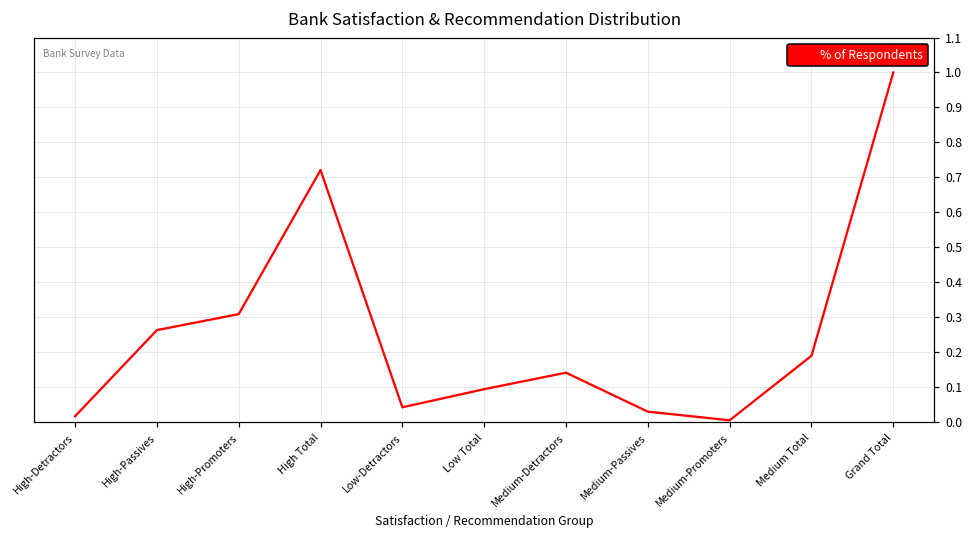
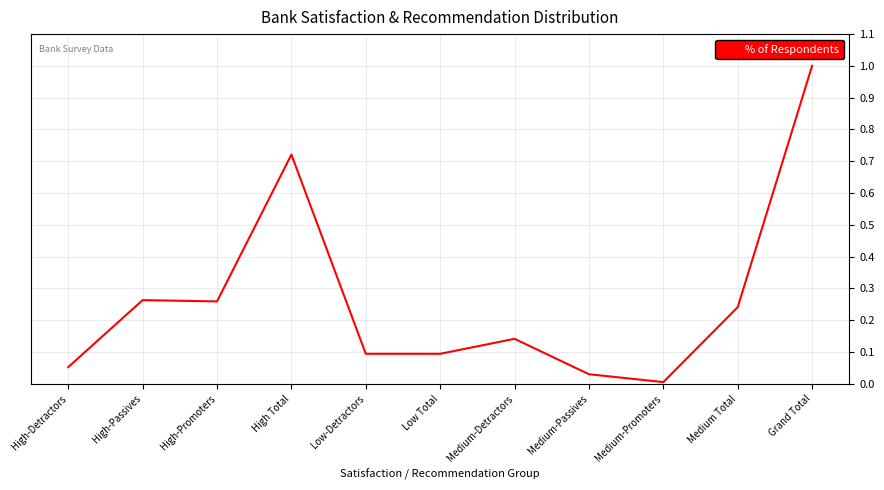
  {
-   "High-Detractors": 0.02,
+   "High-Detractors": 0.05,
    "High-Passives": 0.26,
-   "High-Promoters": 0.31,
+   "High-Promoters": 0.26,
    "High Total": 0.72,
-   "Low-Detractors": 0.04,
+   "Low-Detractors": 0.09,
    "Low Total": 0.09,
    "Medium-Detractors": 0.14,
    "Medium-Passives": 0.03,
    "Medium-Promoters": 0.01,
-   "Medium Total": 0.19,
+   "Medium Total": 0.24,
    "Grand Total": 1.00
  }
